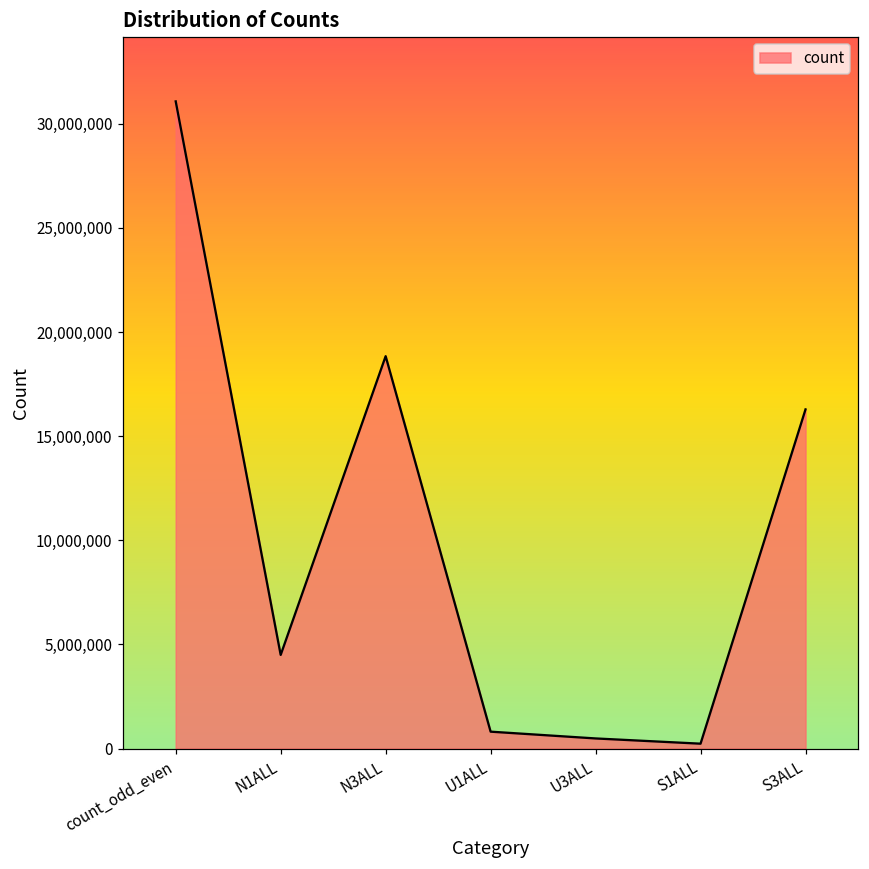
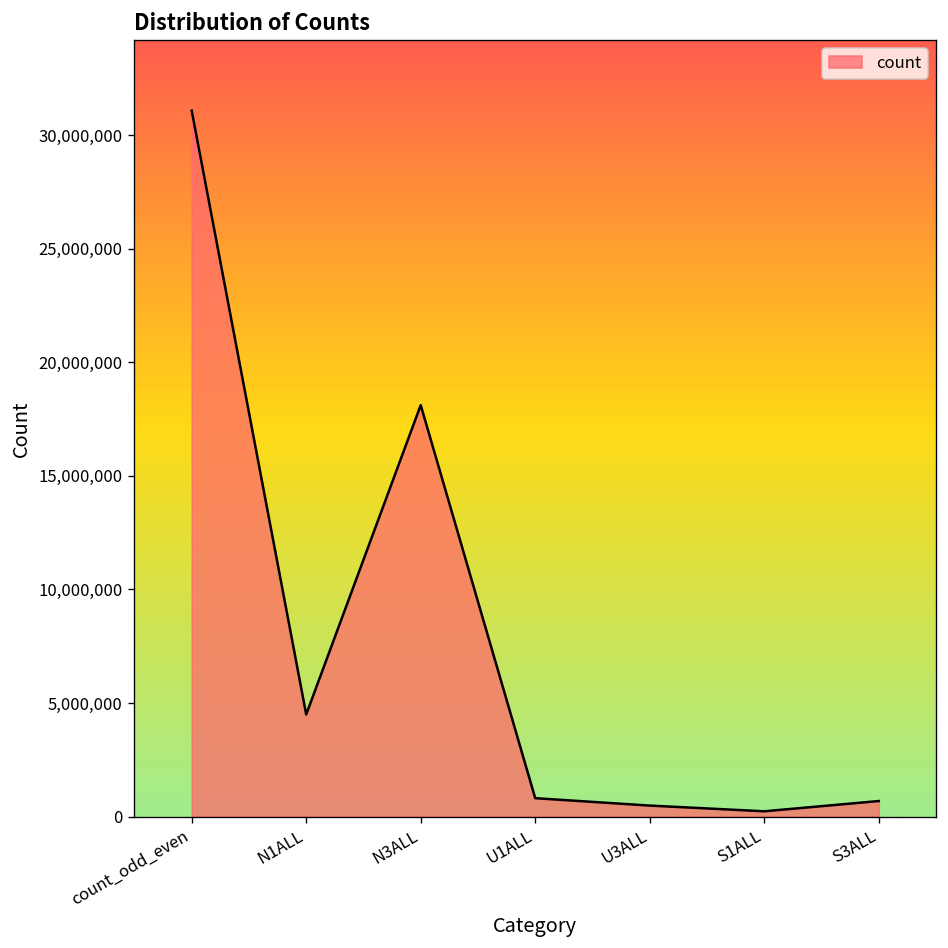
  {
    "count_odd_even": "31,100,000",
    "N1ALL": "4,500,000",
-   "N3ALL": "18,800,000",
+   "N3ALL": "18,100,000",
    "U1ALL": "800,000",
    "U3ALL": "500,000",
    "S1ALL": "200,000",
-   "S3ALL": "16,300,000"
+   "S3ALL": "700,000"
  }
